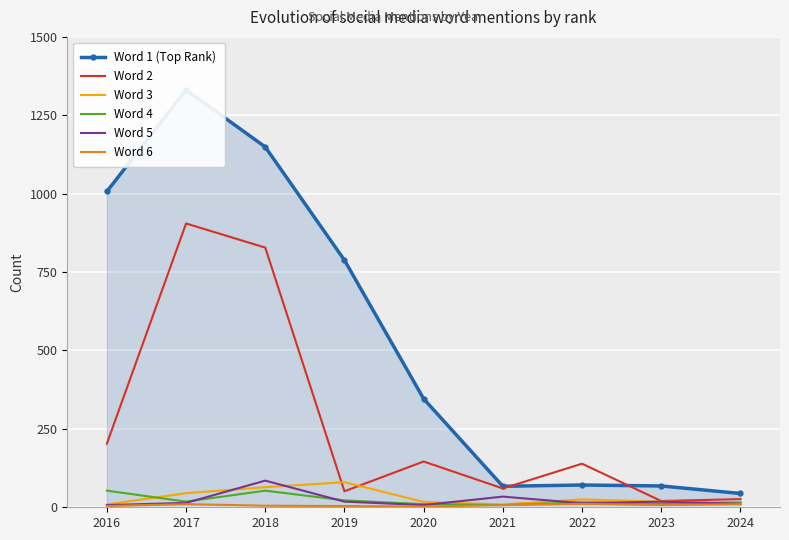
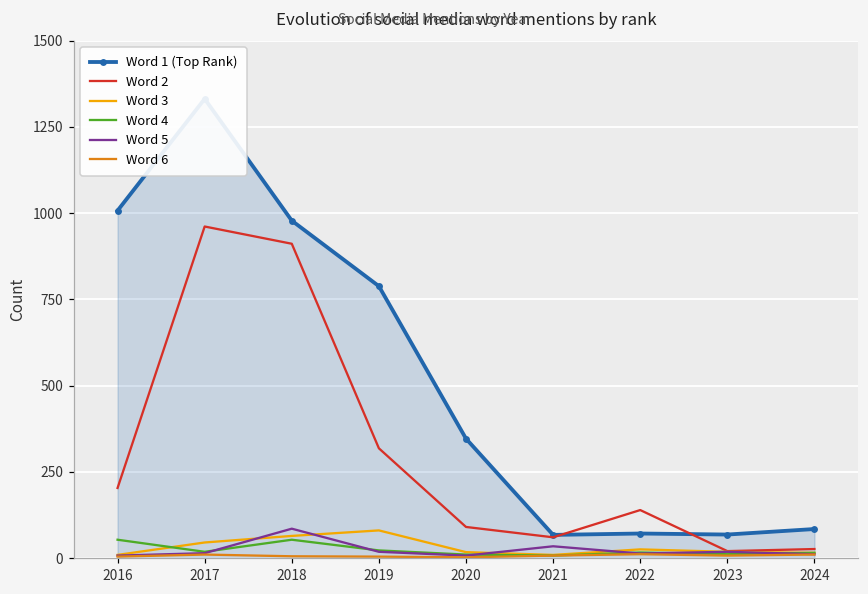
  {
    "Word 1 (Top Rank)": {
      "2016": 1010,
-     "2018": 1150,
+     "2018": 980,
      "2019": 790,
      "2020": 350,
      "2022": 70,
      "2023": 70,
-     "2024": 40
+     "2024": 80
    },
    "Word 2": {
      "2016": 200,
-     "2017": 910,
-     "2018": 830,
-     "2019": 50,
-     "2020": 150,
+     "2017": 960,
+     "2018": 910,
+     "2019": 320,
+     "2020": 90,
      "2022": 140,
      "2024": 30
    },
    "Word 4": {
      "2016": 50,
      "2018": 50
    },
    "Word 5": {
      "2018": 90,
      "2021": 30
    }
  }
